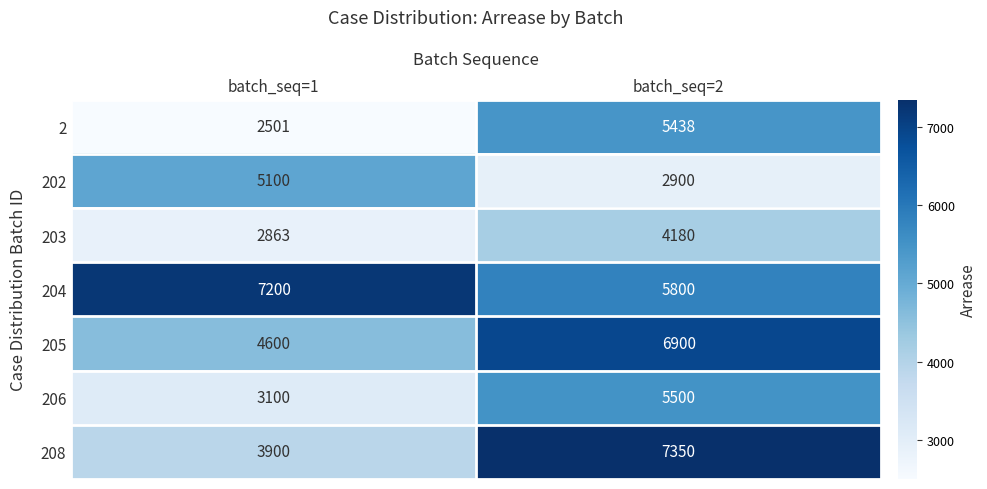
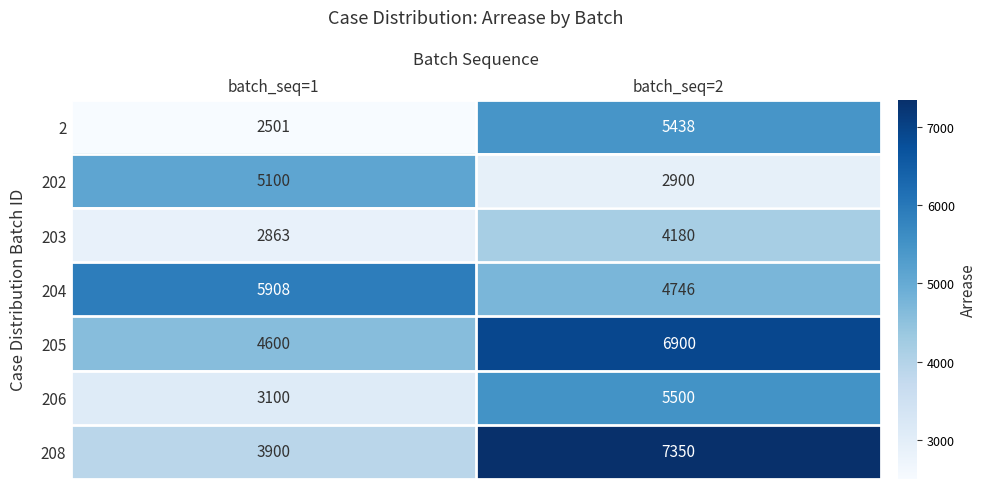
  {
    "2": {
      "batch_seq=1": 2501,
      "batch_seq=2": 5438
    },
    "202": {
      "batch_seq=1": 5100,
      "batch_seq=2": 2900
    },
    "203": {
      "batch_seq=1": 2863,
      "batch_seq=2": 4180
    },
    "204": {
-     "batch_seq=1": 7200,
-     "batch_seq=2": 5800
+     "batch_seq=1": 5908,
+     "batch_seq=2": 4746
    },
    "205": {
      "batch_seq=1": 4600,
      "batch_seq=2": 6900
    },
    "206": {
      "batch_seq=1": 3100,
      "batch_seq=2": 5500
    },
    "208": {
      "batch_seq=1": 3900,
      "batch_seq=2": 7350
    }
  }
